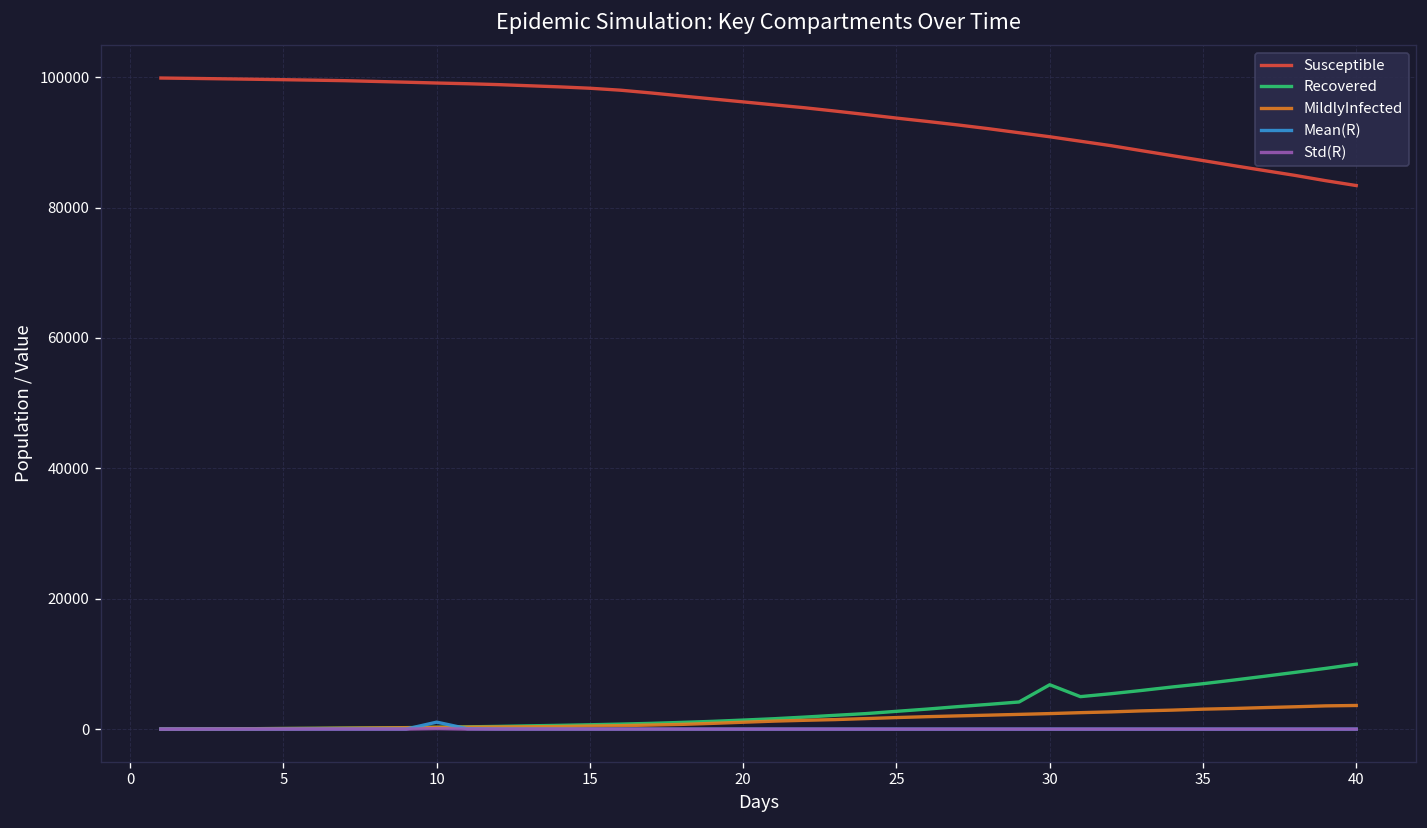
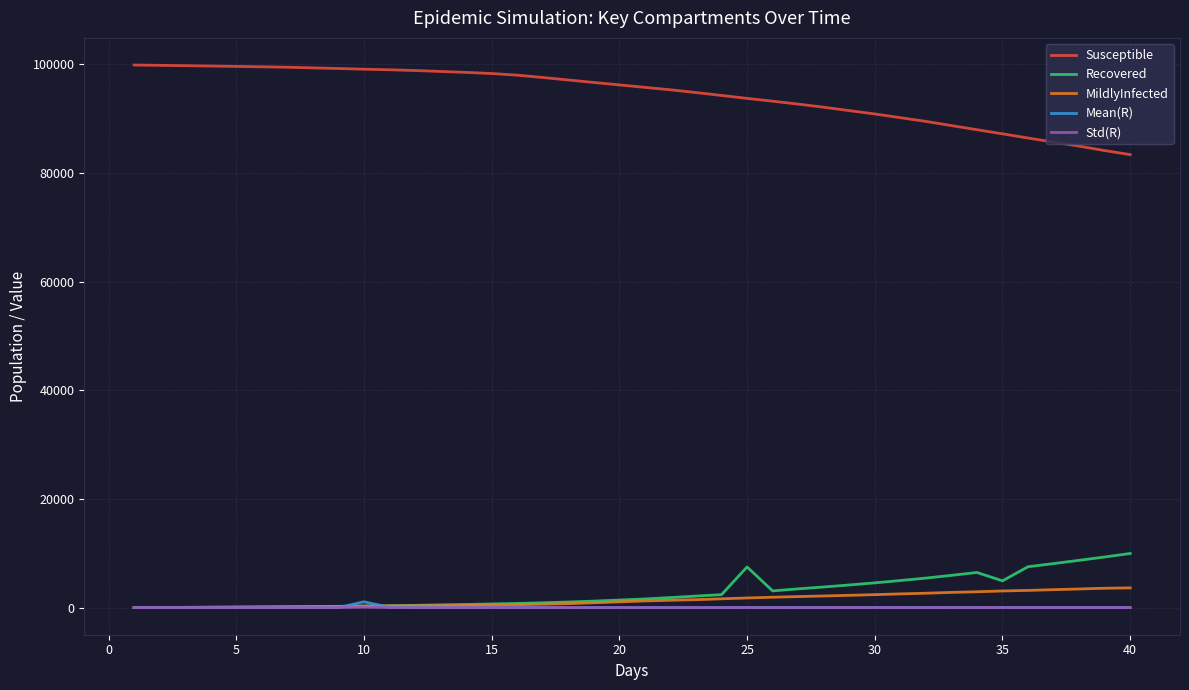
  {
    "Recovered": {
-     "25": 3000,
-     "30": 7000,
-     "35": 7000,
+     "25": 7000,
+     "30": 5000,
+     "35": 5000,
      "40": 10000
    },
    "Mean(R)": {
      "10": 1000
    }
  }
